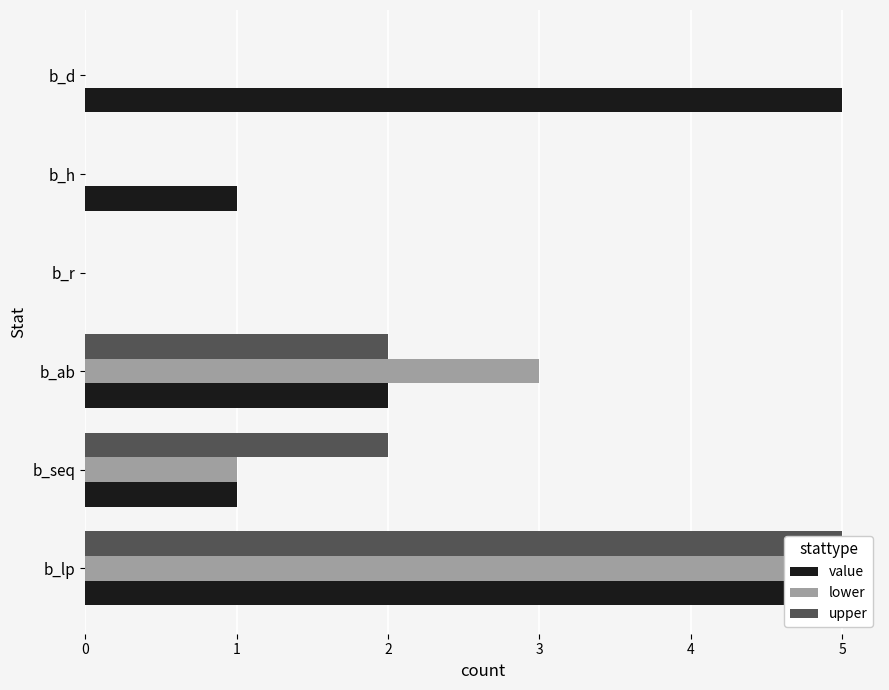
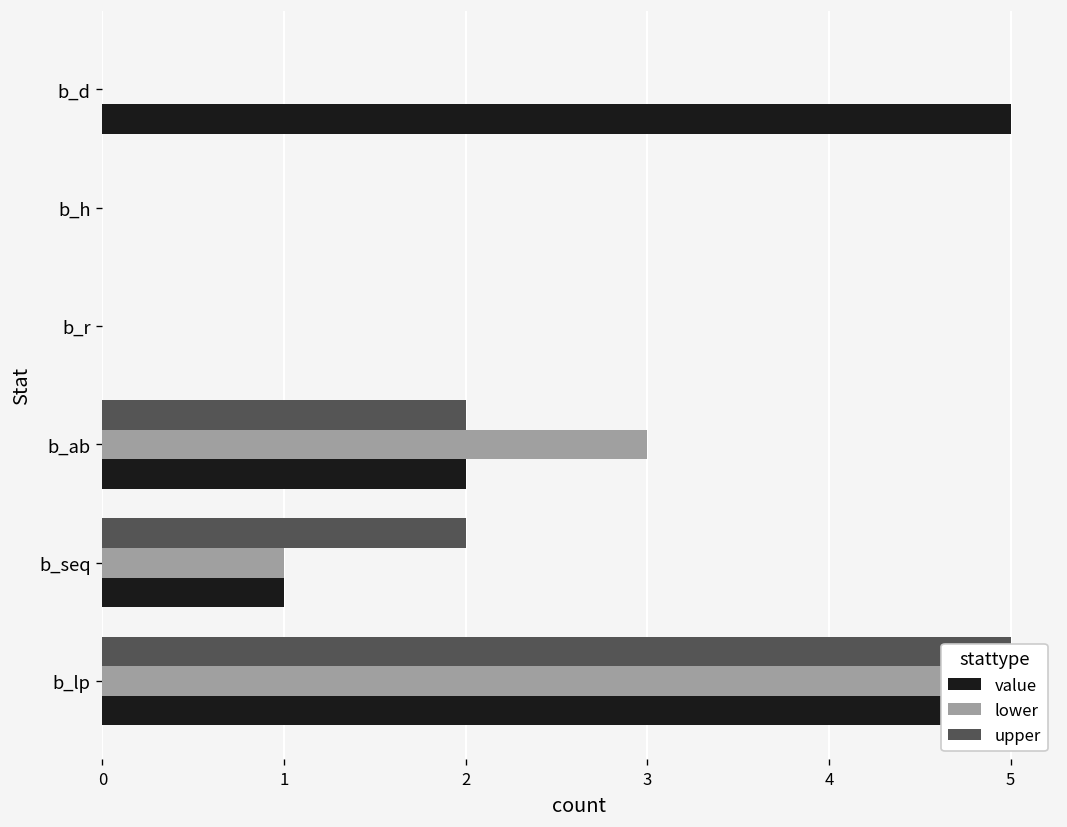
  {
    "value": {
      "b_d": 5,
-     "b_h": 1,
+     "b_h": 0,
      "b_r": 0,
      "b_ab": 2,
      "b_seq": 1
    },
    "lower": {
      "b_d": 0,
      "b_h": 0,
      "b_r": 0,
      "b_ab": 3,
      "b_seq": 1
    },
    "upper": {
      "b_d": 0,
      "b_h": 0,
      "b_r": 0,
      "b_ab": 2,
      "b_seq": 2
    }
  }
